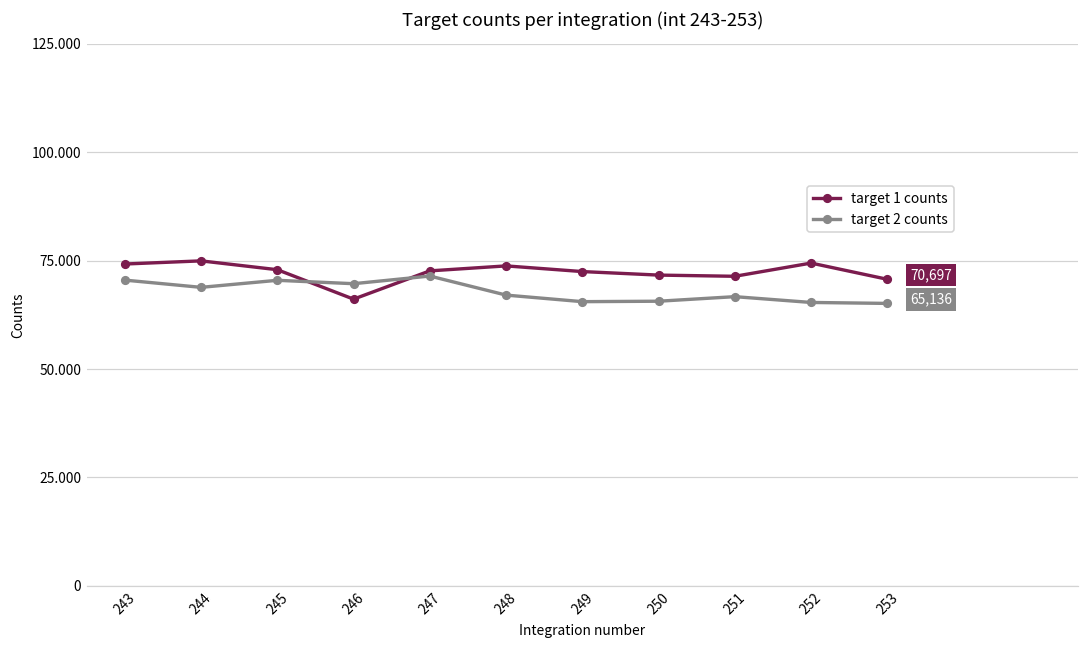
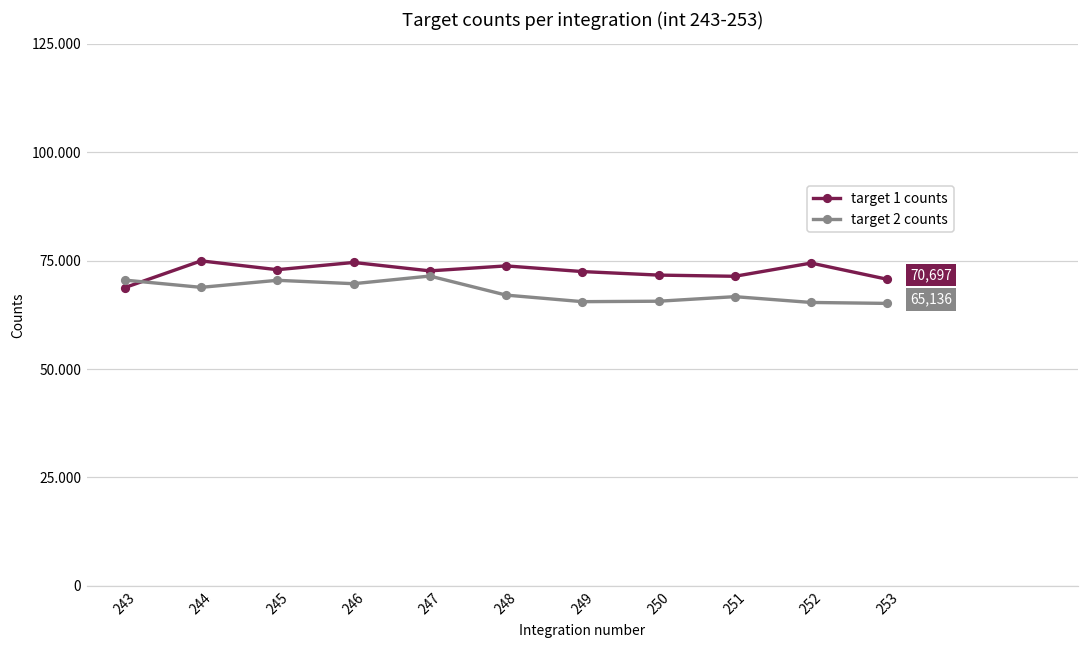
  {
    "target 1 counts": {
-     "243": 74,
+     "243": 69,
      "244": 75,
      "245": 73,
-     "246": 66,
+     "246": 75,
      "247": 73,
      "248": 74,
      "249": 72,
      "250": 72,
      "251": 71,
      "252": 74
    },
    "target 2 counts": {
      "243": 71,
      "244": 69,
      "245": 70,
      "246": 70,
      "247": 71,
      "248": 67,
      "249": 66,
      "250": 66,
      "251": 67,
      "252": 65
    }
  }
